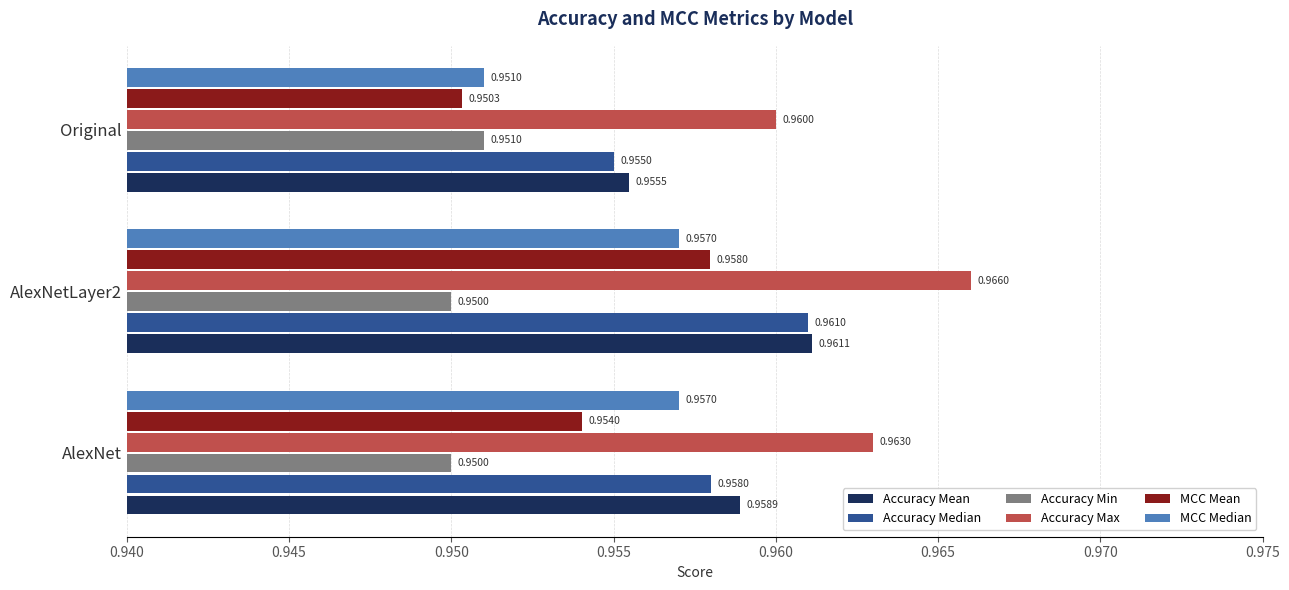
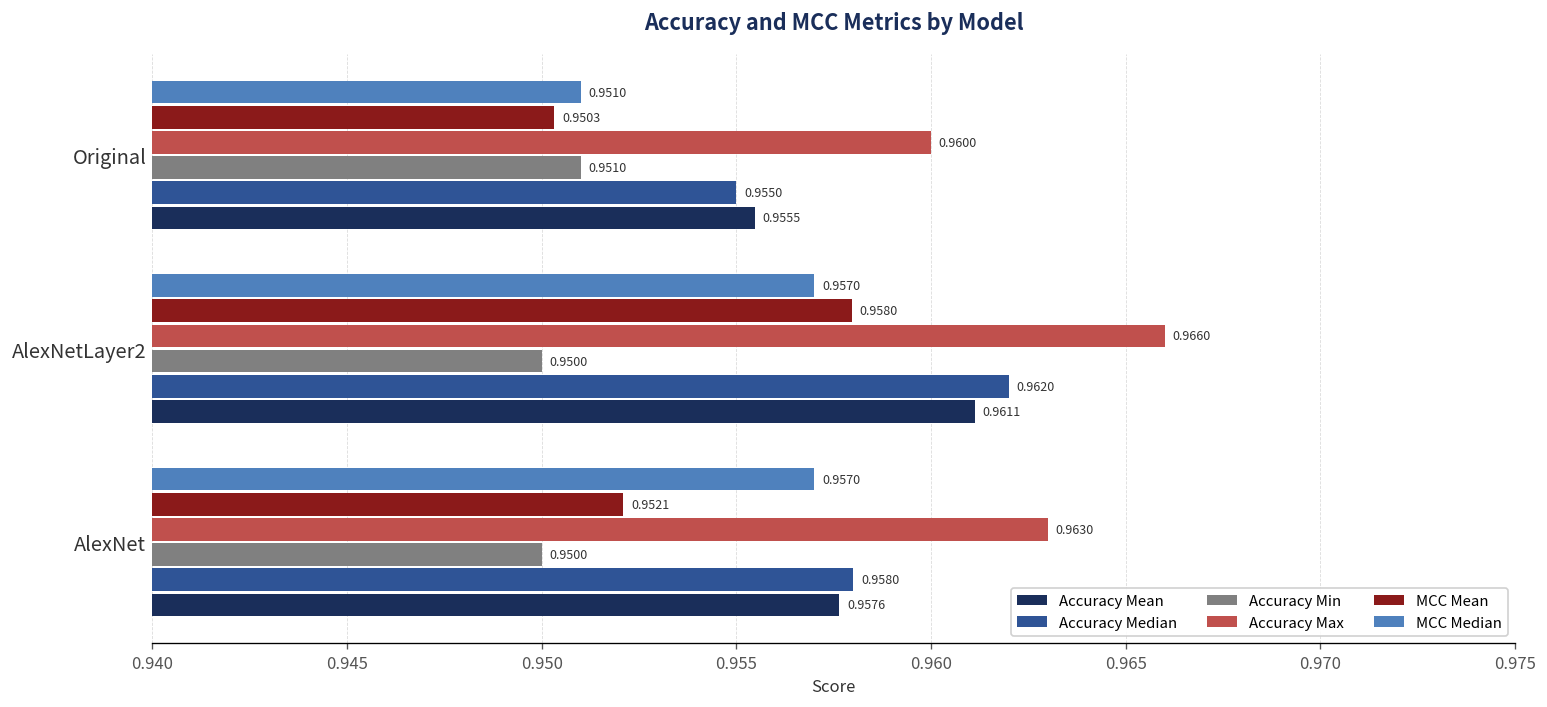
  {
    "Accuracy Mean": {
      "Original": 0.9555,
      "AlexNetLayer2": 0.9611,
-     "AlexNet": 0.9589
+     "AlexNet": 0.9576
    },
    "Accuracy Median": {
      "Original": 0.9550,
-     "AlexNetLayer2": 0.9610,
+     "AlexNetLayer2": 0.9620,
      "AlexNet": 0.9580
    },
    "Accuracy Min": {
      "Original": 0.9510,
      "AlexNetLayer2": 0.9500,
      "AlexNet": 0.9500
    },
    "Accuracy Max": {
      "Original": 0.9600,
      "AlexNetLayer2": 0.9660,
      "AlexNet": 0.9630
    },
    "MCC Mean": {
      "Original": 0.9503,
      "AlexNetLayer2": 0.9580,
-     "AlexNet": 0.9540
+     "AlexNet": 0.9521
    },
    "MCC Median": {
      "Original": 0.9510,
      "AlexNetLayer2": 0.9570,
      "AlexNet": 0.9570
    }
  }
